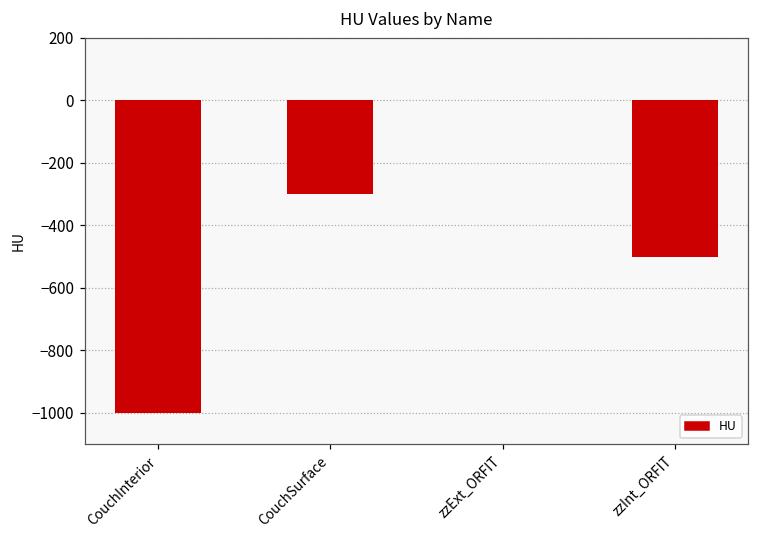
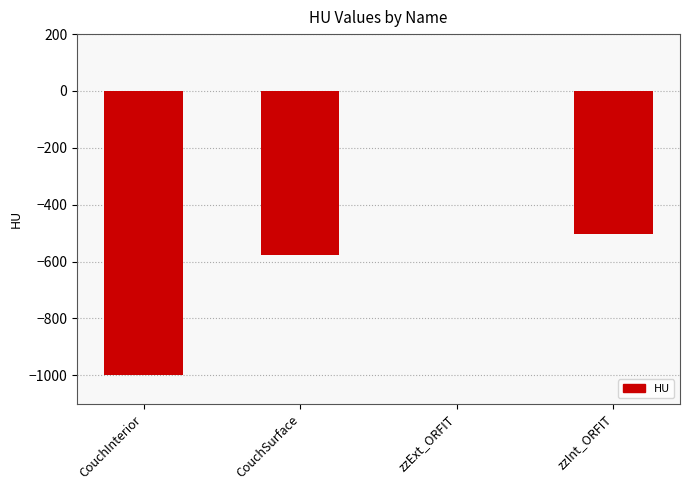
  {
    "CouchInterior": -1000,
-   "CouchSurface": -300,
+   "CouchSurface": -580,
    "zzExt_ORFIT": 0,
    "zzInt_ORFIT": -500
  }
